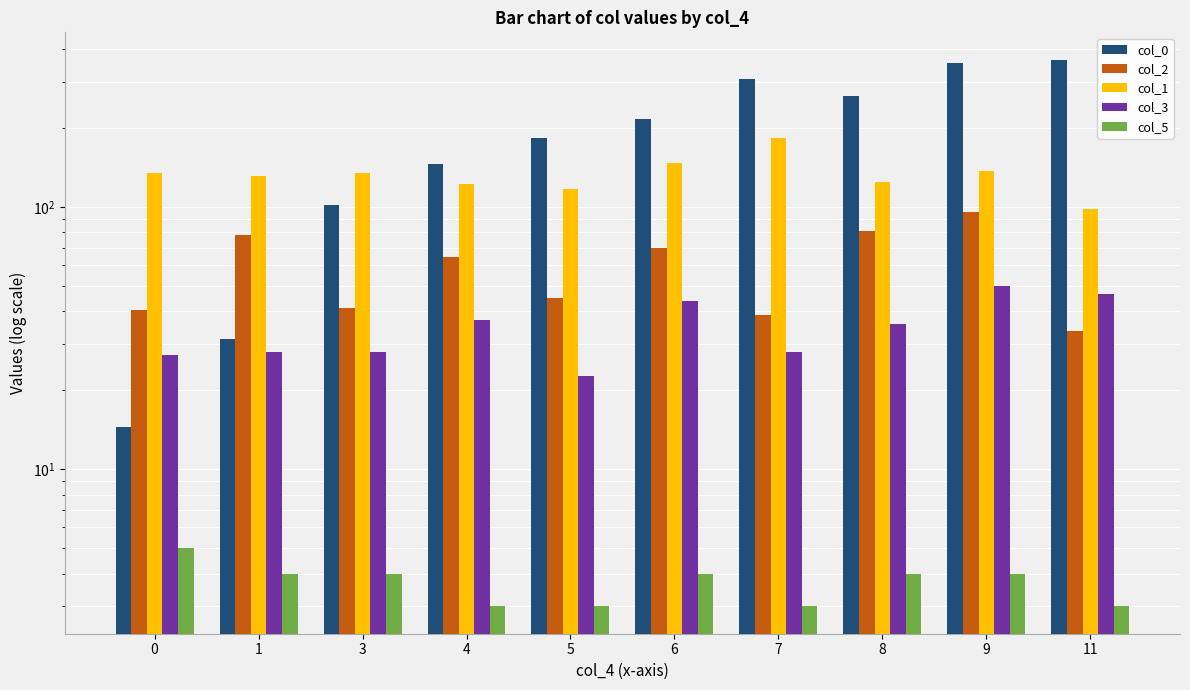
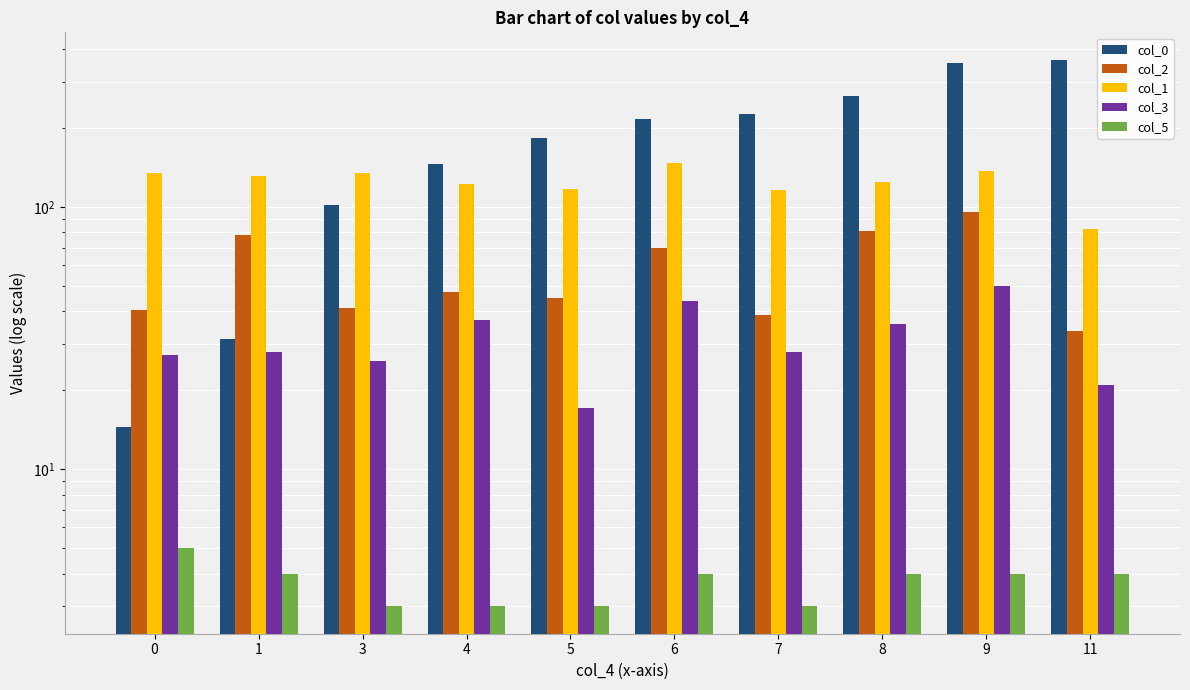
  {
    "col_0": {
      "0": 14,
      "1": 31,
      "3": 102,
      "4": 150,
      "5": 180,
      "6": 220,
-     "7": 310,
+     "7": 230,
      "8": 270,
      "9": 350,
      "11": 360
    },
    "col_2": {
      "0": 40,
      "1": 78,
      "3": 41,
-     "4": 65,
+     "4": 47,
      "5": 45,
      "6": 70,
      "7": 39,
      "8": 81,
      "9": 95,
      "11": 34
    },
    "col_1": {
      "0": 130,
      "1": 130,
      "3": 130,
      "4": 120,
      "5": 120,
      "6": 150,
-     "7": 180,
+     "7": 120,
      "8": 120,
      "9": 140,
-     "11": 98
+     "11": 82
    },
    "col_3": {
      "0": 27,
      "1": 28,
-     "3": 28,
+     "3": 26,
      "4": 37,
-     "5": 23,
+     "5": 17,
      "6": 44,
      "7": 28,
      "8": 36,
      "9": 50,
-     "11": 47
+     "11": 21
    },
    "col_5": {
      "0": 5,
      "1": 4,
-     "3": 4,
+     "3": 3,
      "4": 3,
      "5": 3,
      "6": 4,
      "7": 3,
      "8": 4,
      "9": 4,
-     "11": 3
+     "11": 4
    }
  }
